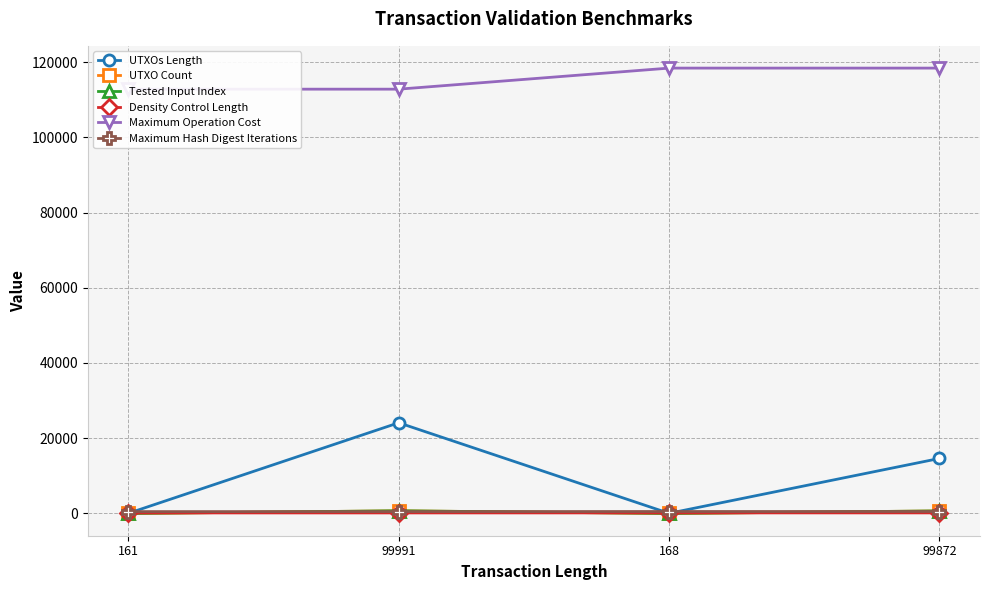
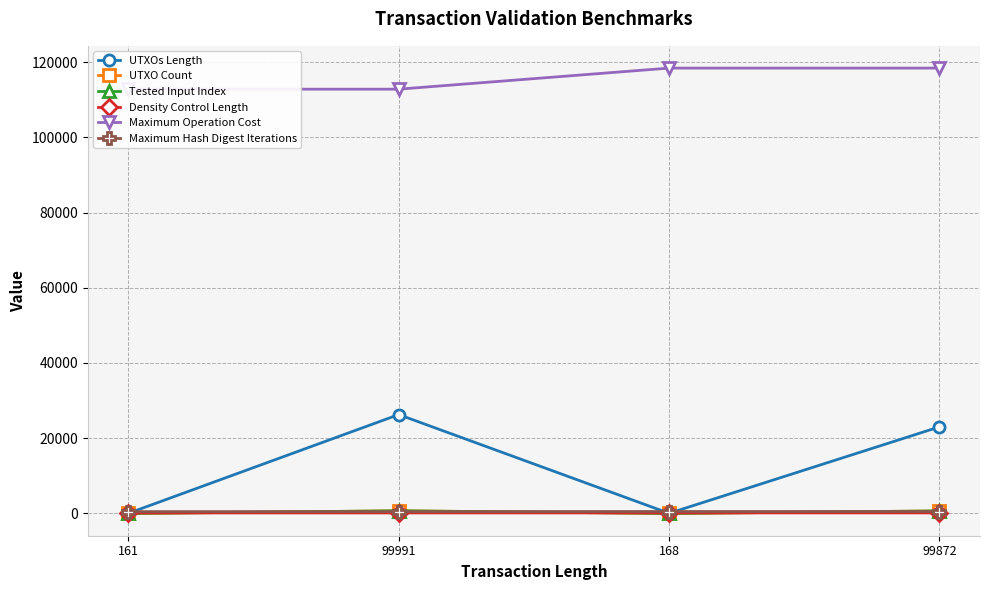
  {
    "UTXOs Length": {
-     "99991": 24000,
-     "99872": 15000
+     "99991": 26000,
+     "99872": 23000
    },
    "Maximum Operation Cost": {
      "99991": 113000,
      "168": 118000,
      "99872": 118000
    }
  }
